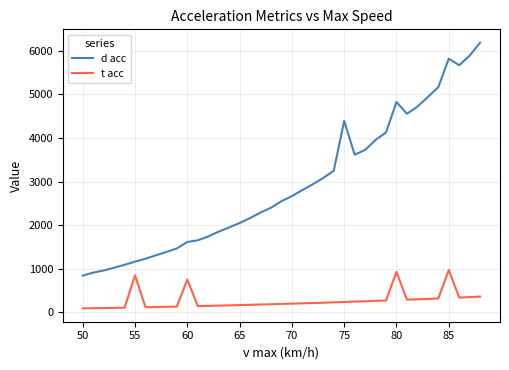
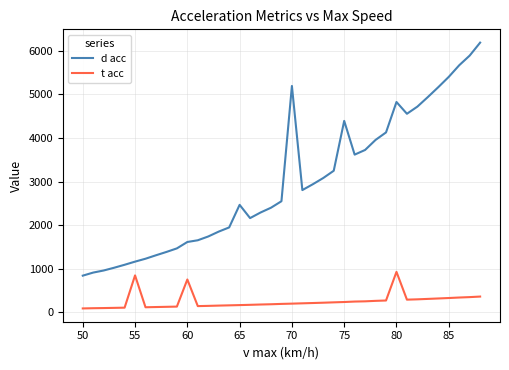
  {
    "d acc": {
      "50": 800,
      "55": 1200,
      "60": 1600,
-     "65": 2100,
-     "70": 2700,
+     "65": 2500,
+     "70": 5200,
      "75": 4400,
      "80": 4800,
-     "85": 5800
+     "85": 5400
    },
    "t acc": {
      "50": 100,
      "55": 800,
      "60": 800,
      "65": 200,
      "70": 200,
      "75": 200,
      "80": 900,
-     "85": 1000
+     "85": 300
    }
  }
